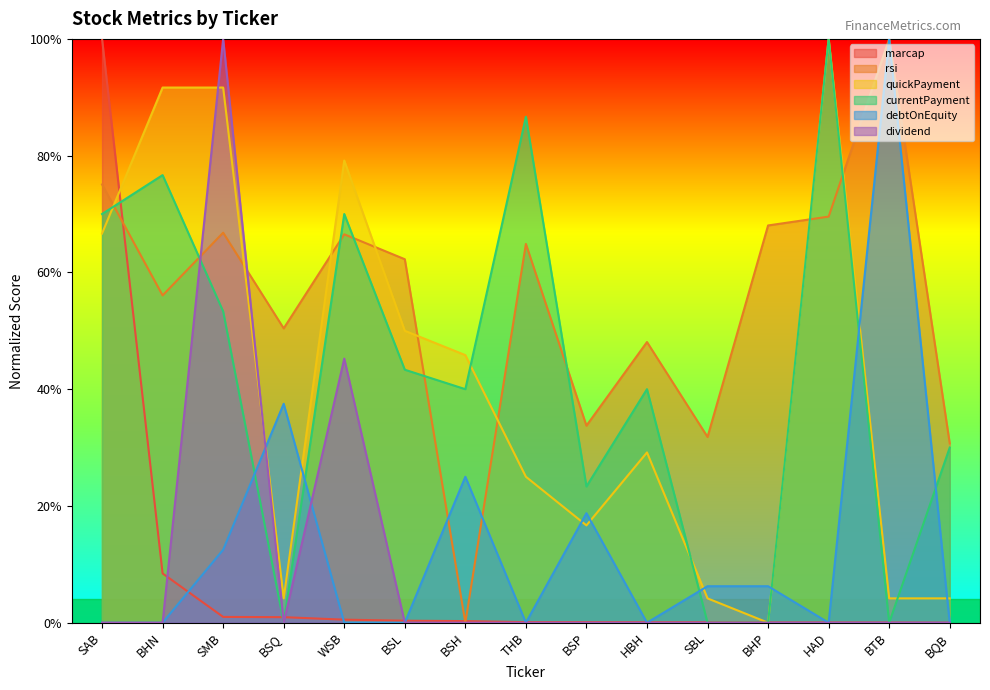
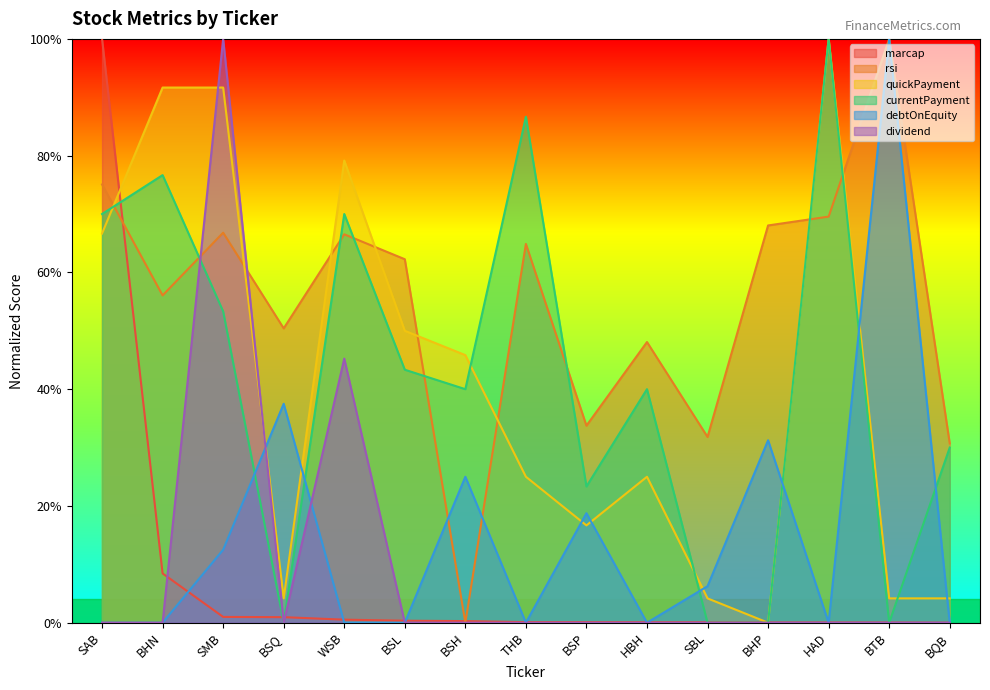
  {
    "quickPayment": {
      "SAB": "67%",
      "BHN": "92%",
      "SMB": "92%",
      "BSQ": "4%",
      "WSB": "79%",
      "BSL": "50%",
      "BSH": "46%",
      "THB": "25%",
      "BSP": "17%",
-     "HBH": "29%",
+     "HBH": "25%",
      "SBL": "4%",
      "BTB": "4%",
      "BQB": "4%"
    },
    "currentPayment": {
      "SAB": "70%",
      "BHN": "77%",
      "SMB": "53%",
      "WSB": "70%",
      "BSL": "43%",
      "BSH": "40%",
      "THB": "87%",
      "BSP": "23%",
      "HBH": "40%",
      "BQB": "30%"
    },
    "debtOnEquity": {
      "SMB": "13%",
      "BSQ": "37%",
      "BSH": "25%",
      "BSP": "19%",
      "SBL": "6%",
-     "BHP": "6%"
+     "BHP": "31%"
    },
    "dividend": {
      "SMB": "100%",
      "WSB": "45%"
    }
  }
